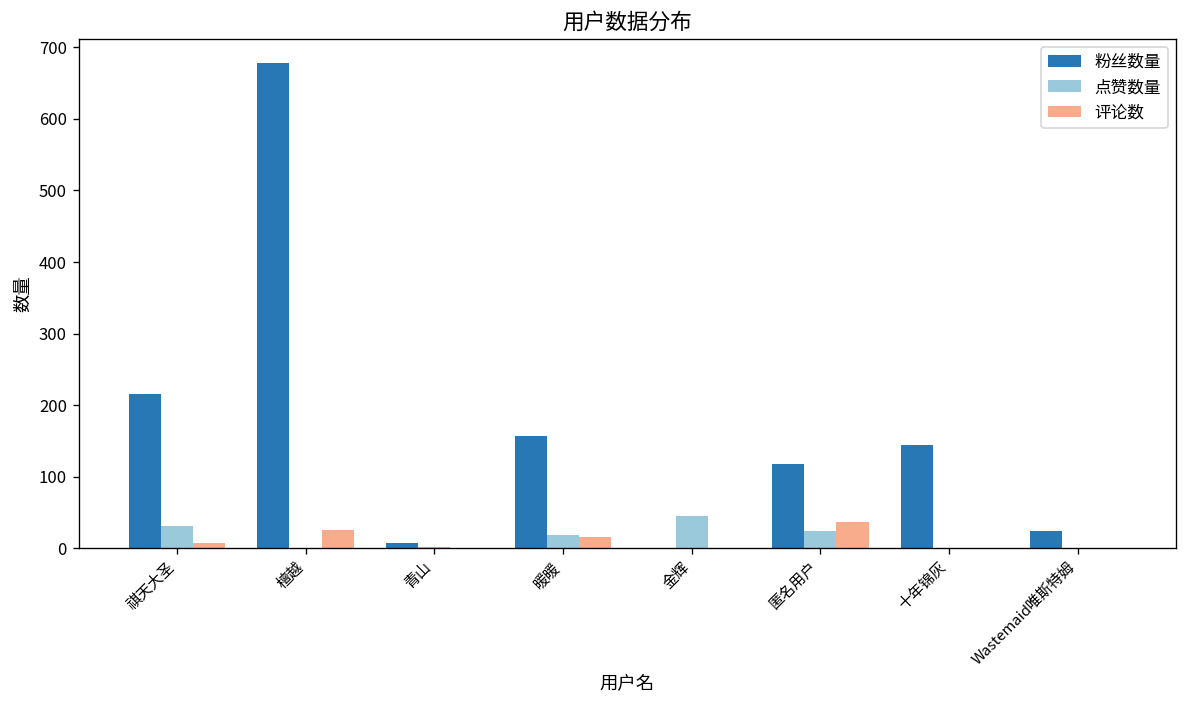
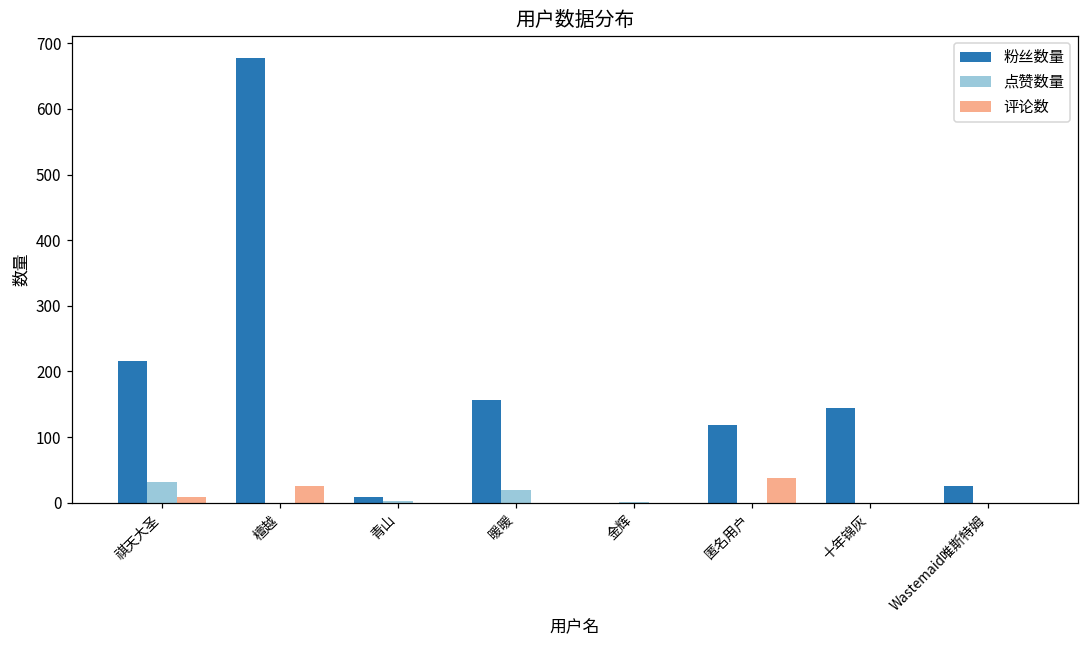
  {
    "粉丝数量": {
      "祺天大圣": 220,
      "檀越": 680,
      "青山": 10,
      "暖暖": 160,
      "金辉": 0,
      "匿名用户": 120,
      "十年锦灰": 140,
      "Wastemaid唯斯特姆": 30
    },
    "点赞数量": {
      "祺天大圣": 30,
      "檀越": 0,
      "暖暖": 20,
-     "金辉": 50,
-     "匿名用户": 30,
+     "金辉": 0,
+     "匿名用户": 0,
      "十年锦灰": 0,
      "Wastemaid唯斯特姆": 0
    },
    "评论数": {
      "祺天大圣": 10,
      "檀越": 30,
      "青山": 0,
-     "暖暖": 20,
+     "暖暖": 0,
      "金辉": 0,
      "匿名用户": 40,
      "十年锦灰": 0,
      "Wastemaid唯斯特姆": 0
    }
  }
